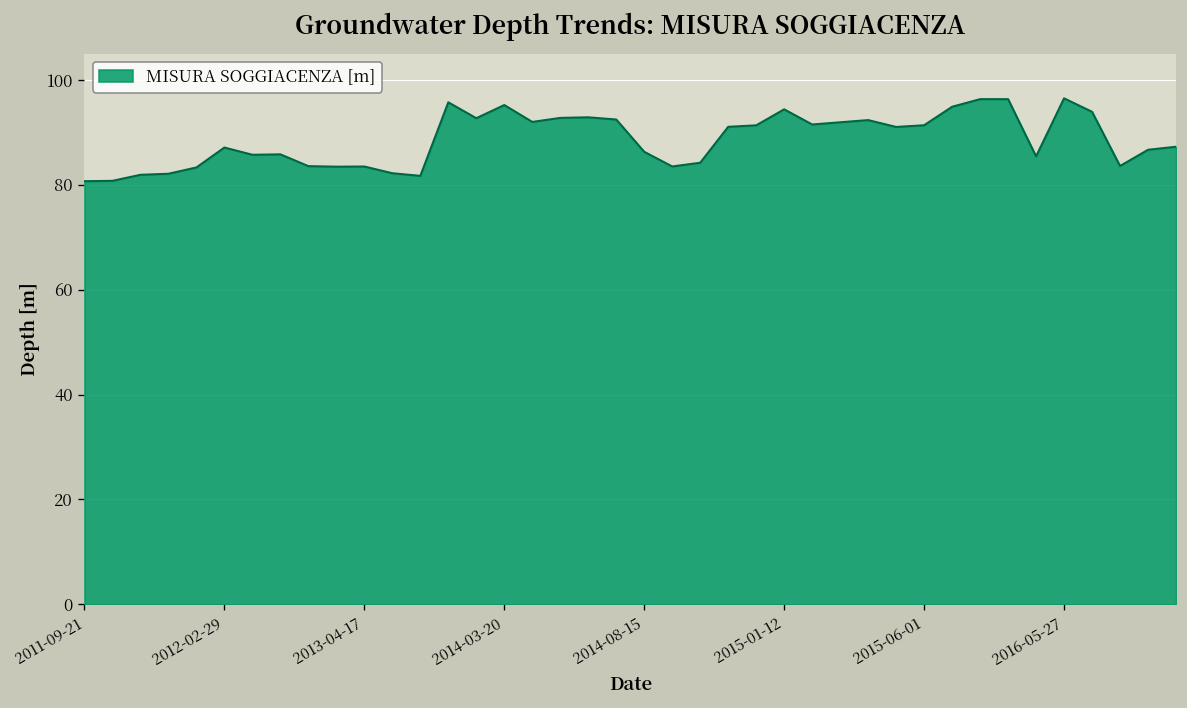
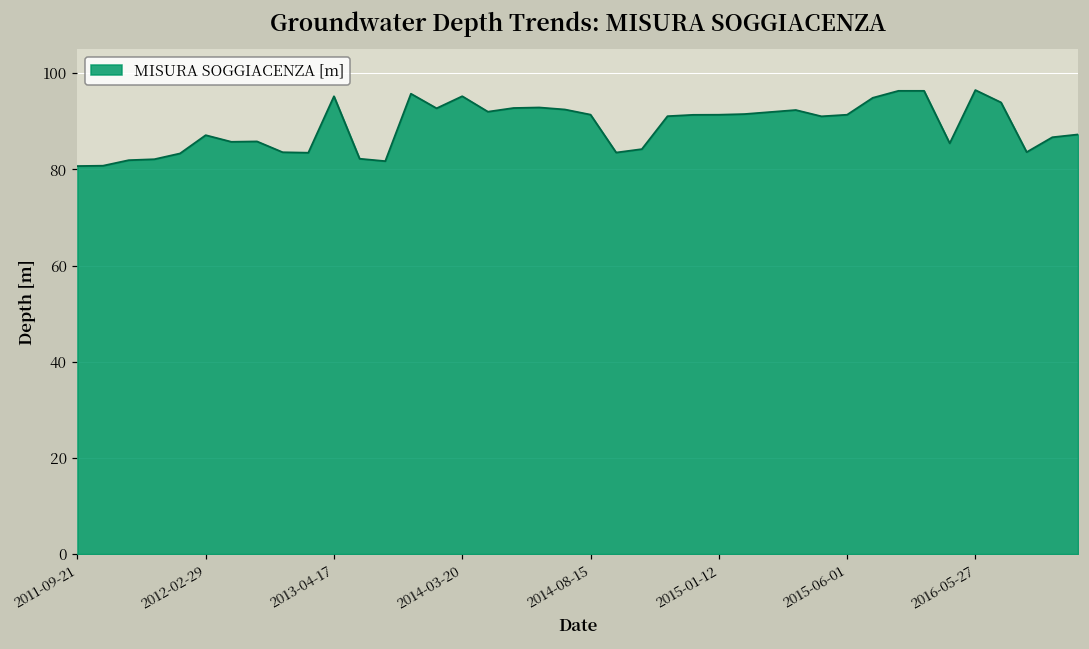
  {
    "2011-09-21": 81,
    "2012-02-29": 87,
-   "2013-04-17": 83,
+   "2013-04-17": 95,
    "2014-03-20": 95,
-   "2014-08-15": 86,
-   "2015-01-12": 94,
+   "2014-08-15": 91,
+   "2015-01-12": 91,
    "2015-06-01": 91,
    "2016-05-27": 96
  }
